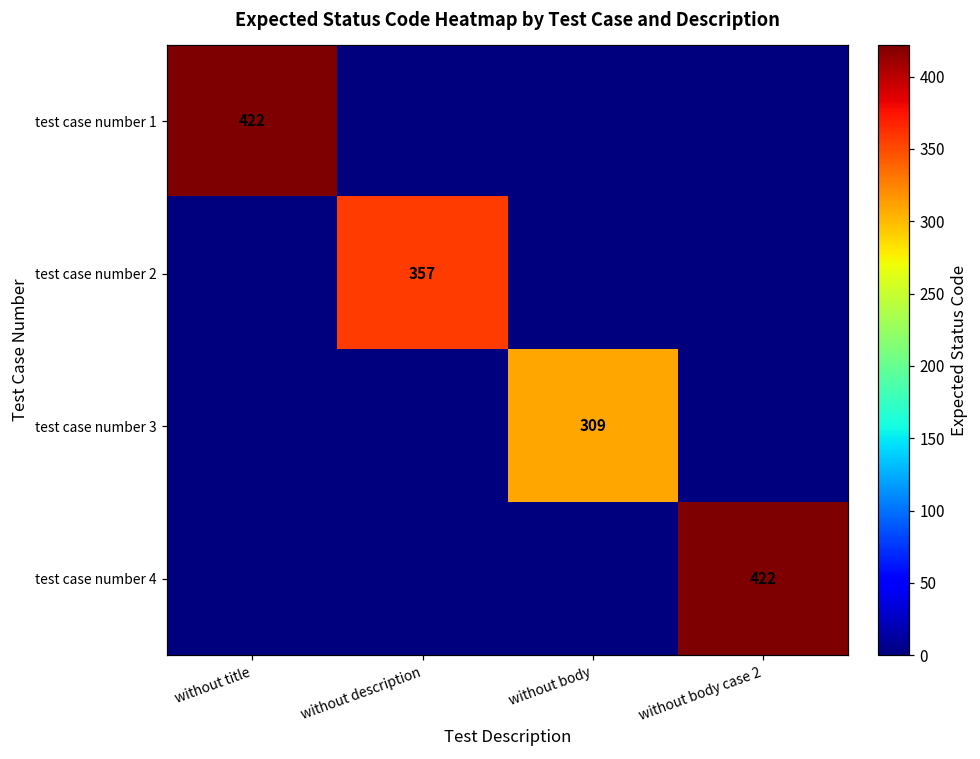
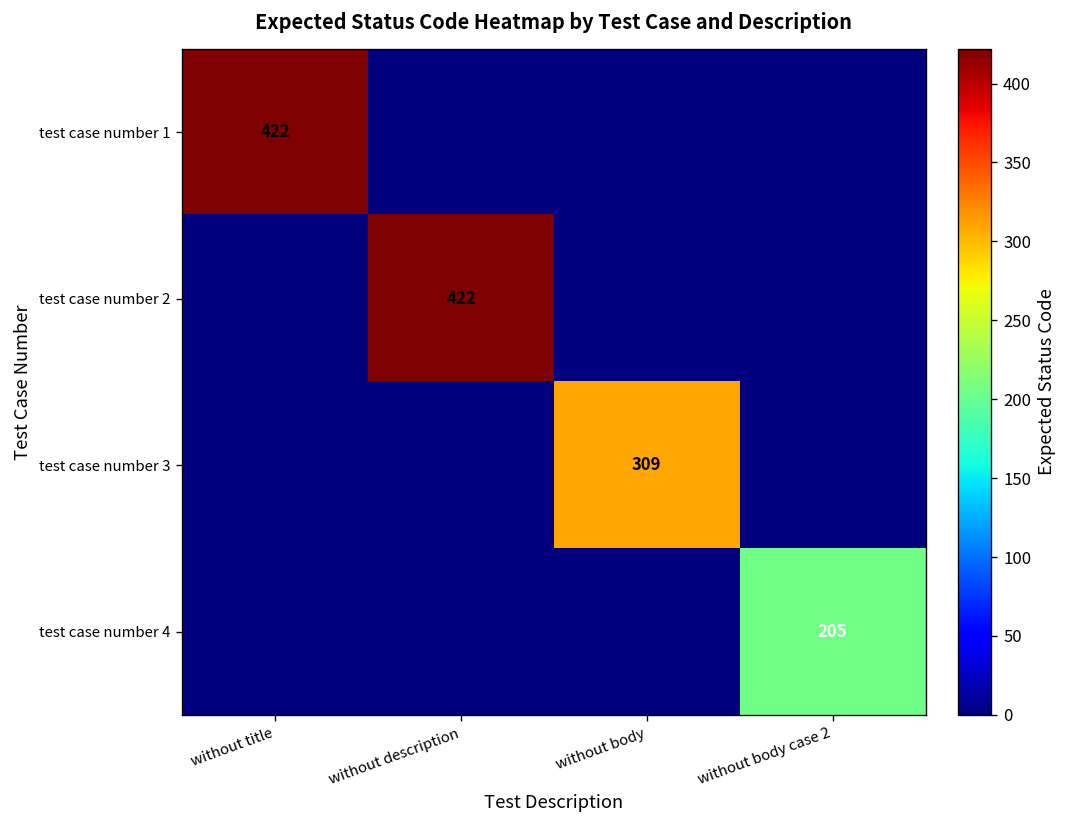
  {
    "test case number 1": {
      "without title": 422
    },
    "test case number 2": {
-     "without description": 357
+     "without description": 422
    },
    "test case number 3": {
      "without body": 309
    },
    "test case number 4": {
-     "without body case 2": 422
+     "without body case 2": 205
    }
  }
